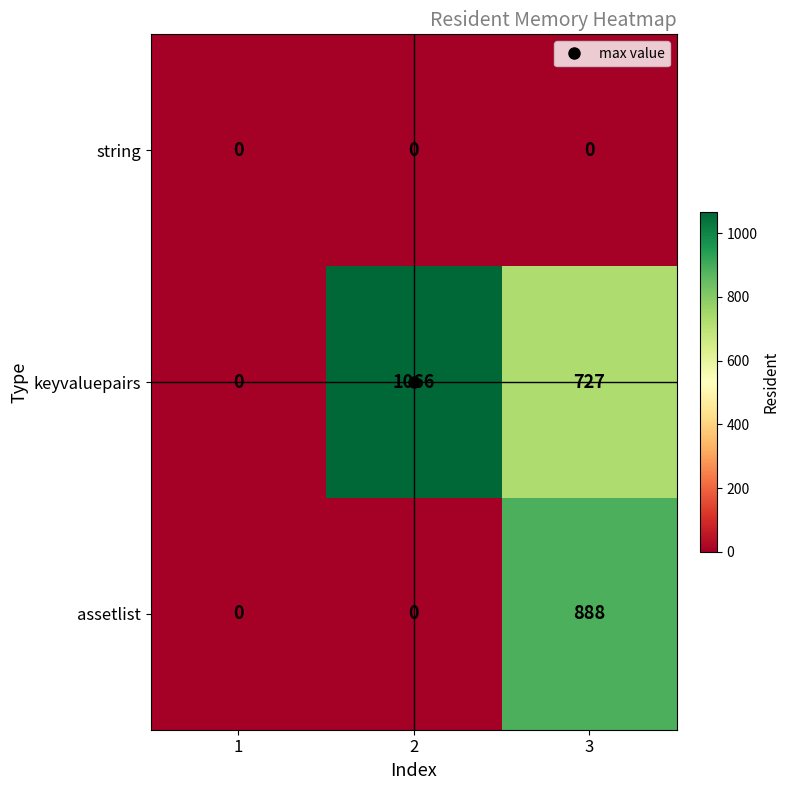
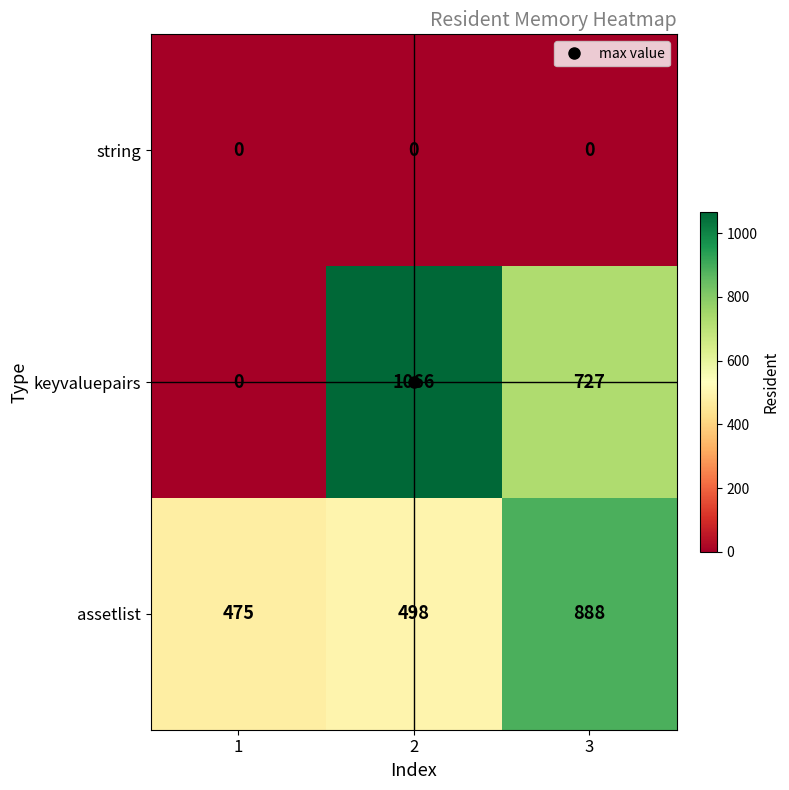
  {
    "string": {
      "1": 0,
      "2": 0,
      "3": 0
    },
    "keyvaluepairs": {
      "1": 0,
      "3": 727
    },
    "assetlist": {
-     "1": 0,
-     "2": 0,
+     "1": 475,
+     "2": 498,
      "3": 888
    }
  }
